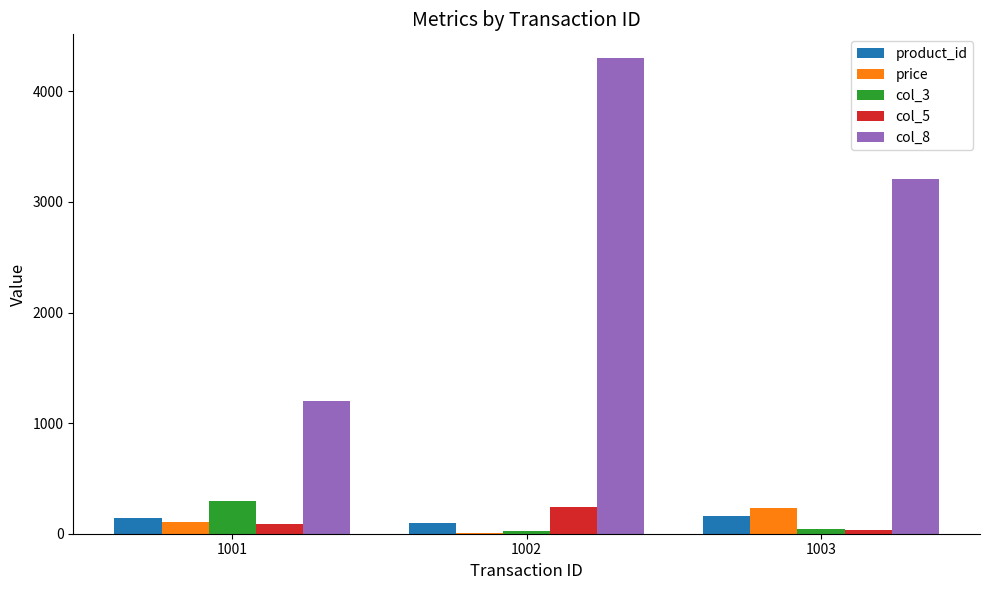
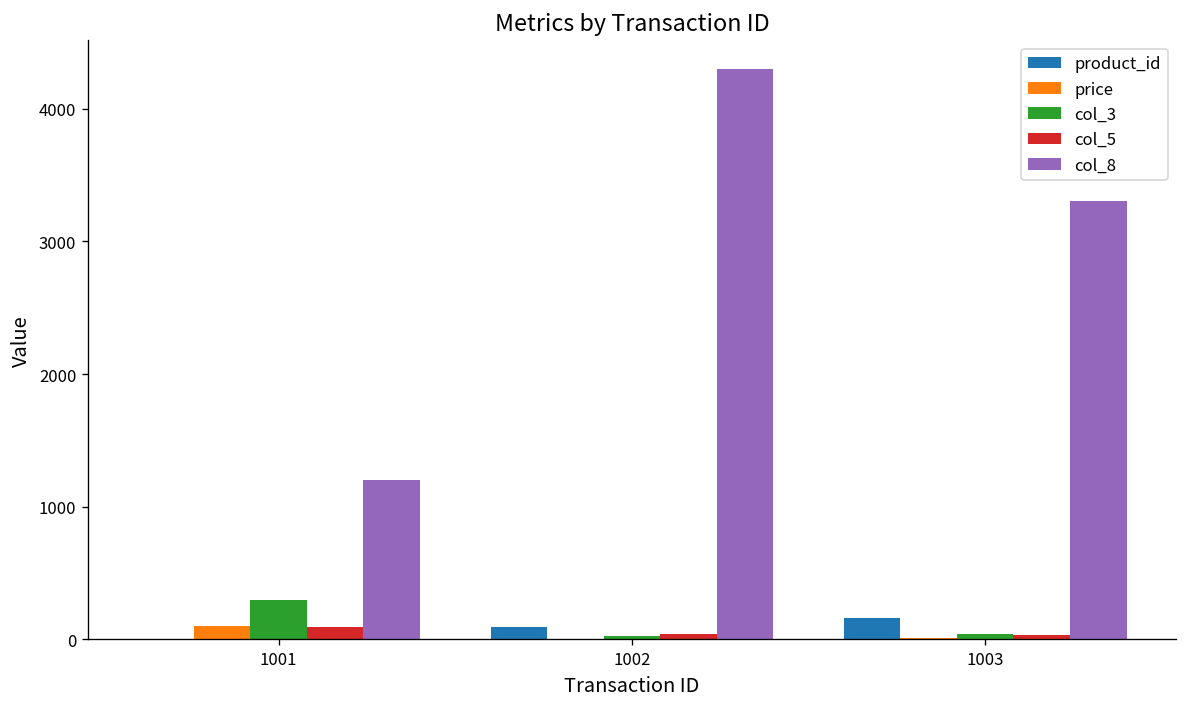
  {
    "product_id": {
-     "1001": 140,
+     "1001": 0,
      "1002": 100,
      "1003": 160
    },
    "price": {
      "1001": 100,
-     "1003": 230
+     "1003": 10
    },
    "col_3": {
      "1001": 300,
      "1002": 20,
      "1003": 40
    },
    "col_5": {
      "1001": 90,
-     "1002": 240,
+     "1002": 40,
      "1003": 30
    },
    "col_8": {
      "1001": 1200,
      "1002": 4300,
-     "1003": 3200
+     "1003": 3300
    }
  }
